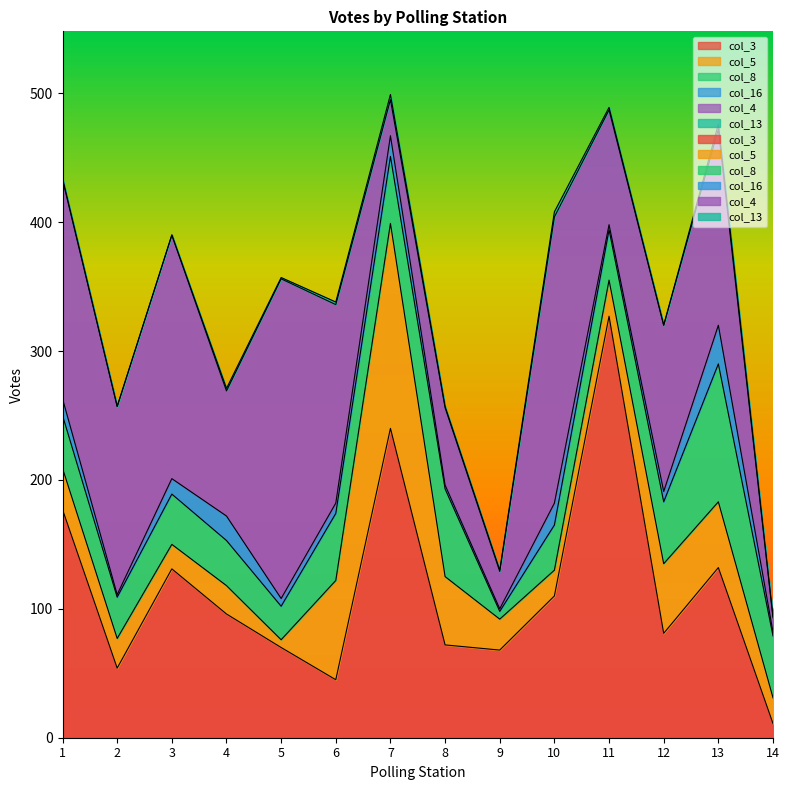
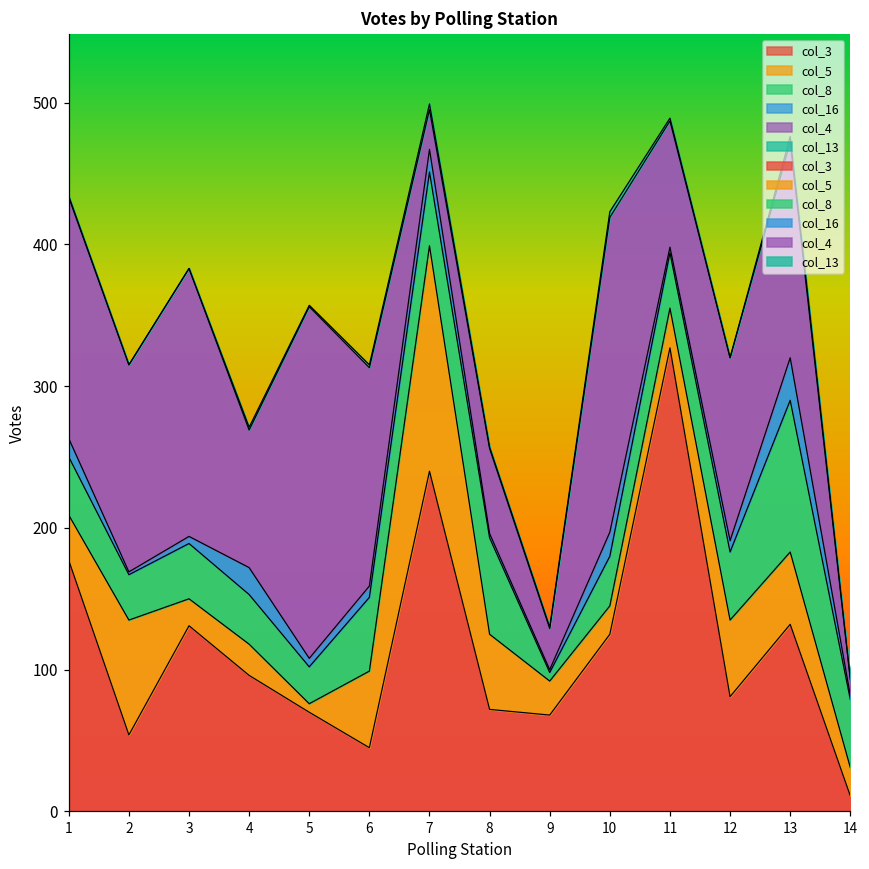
  {
    "col_3": {
      "1": 177,
      "2": 54,
      "3": 131,
      "4": 96,
      "5": 70,
      "6": 45,
      "7": 240,
      "8": 72,
      "9": 68,
-     "10": 110,
+     "10": 125,
      "11": 327,
      "12": 81,
      "13": 132,
      "14": 11
    },
    "col_5": {
      "1": 32,
-     "2": 23,
+     "2": 81,
      "3": 19,
      "4": 22,
      "5": 6,
-     "6": 77,
+     "6": 54,
      "7": 159,
      "8": 53,
      "9": 24,
      "10": 20,
      "11": 28,
      "12": 54,
      "13": 51,
      "14": 20
    },
    "col_16": {
      "1": 13,
      "2": 2,
-     "3": 12,
+     "3": 5,
      "4": 19,
      "5": 6,
      "6": 8,
      "7": 16,
      "8": 3,
      "9": 2,
      "10": 17,
      "11": 4,
      "12": 8,
      "13": 30,
      "14": 3
    },
    "col_4": {
      "4": 97,
      "6": 154,
      "7": 28,
      "10": 222,
      "11": 89
    }
  }
